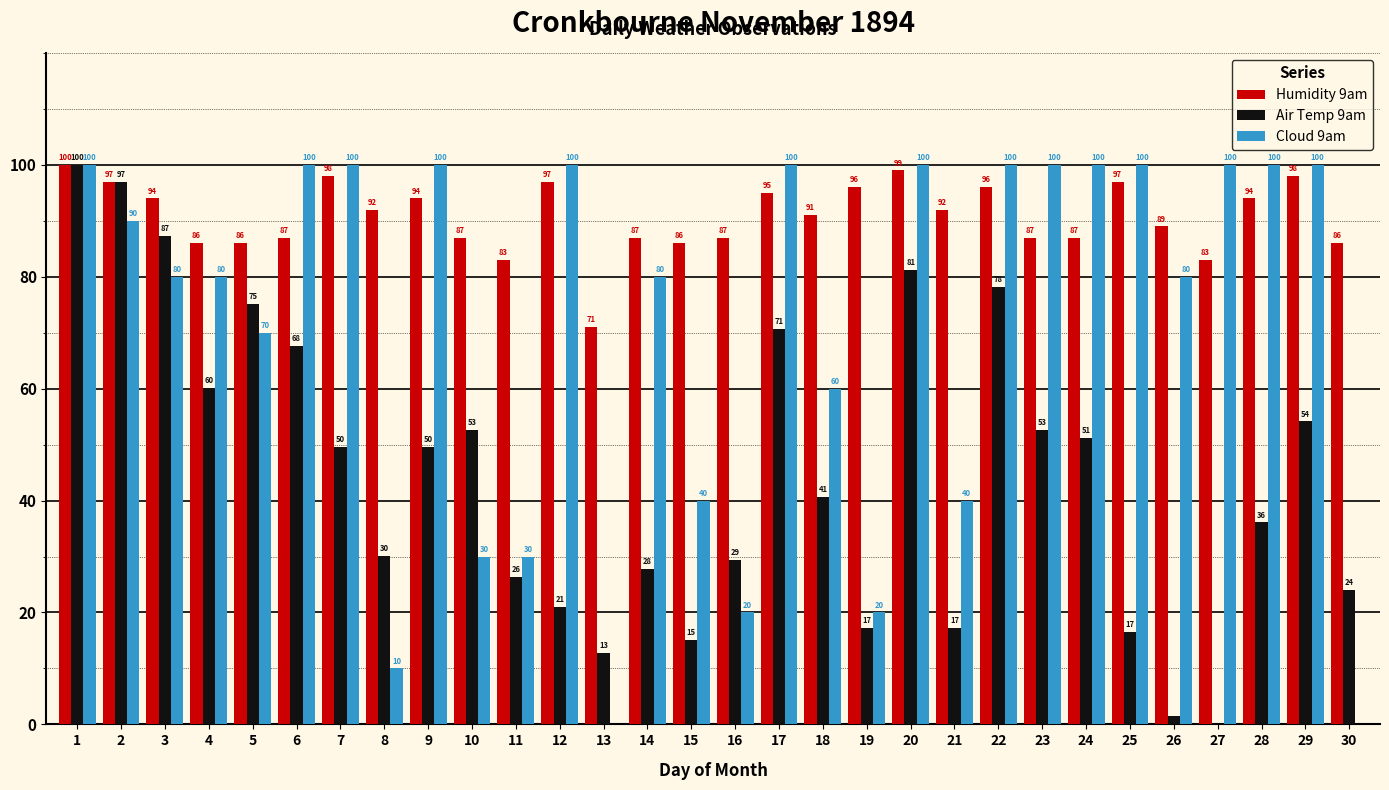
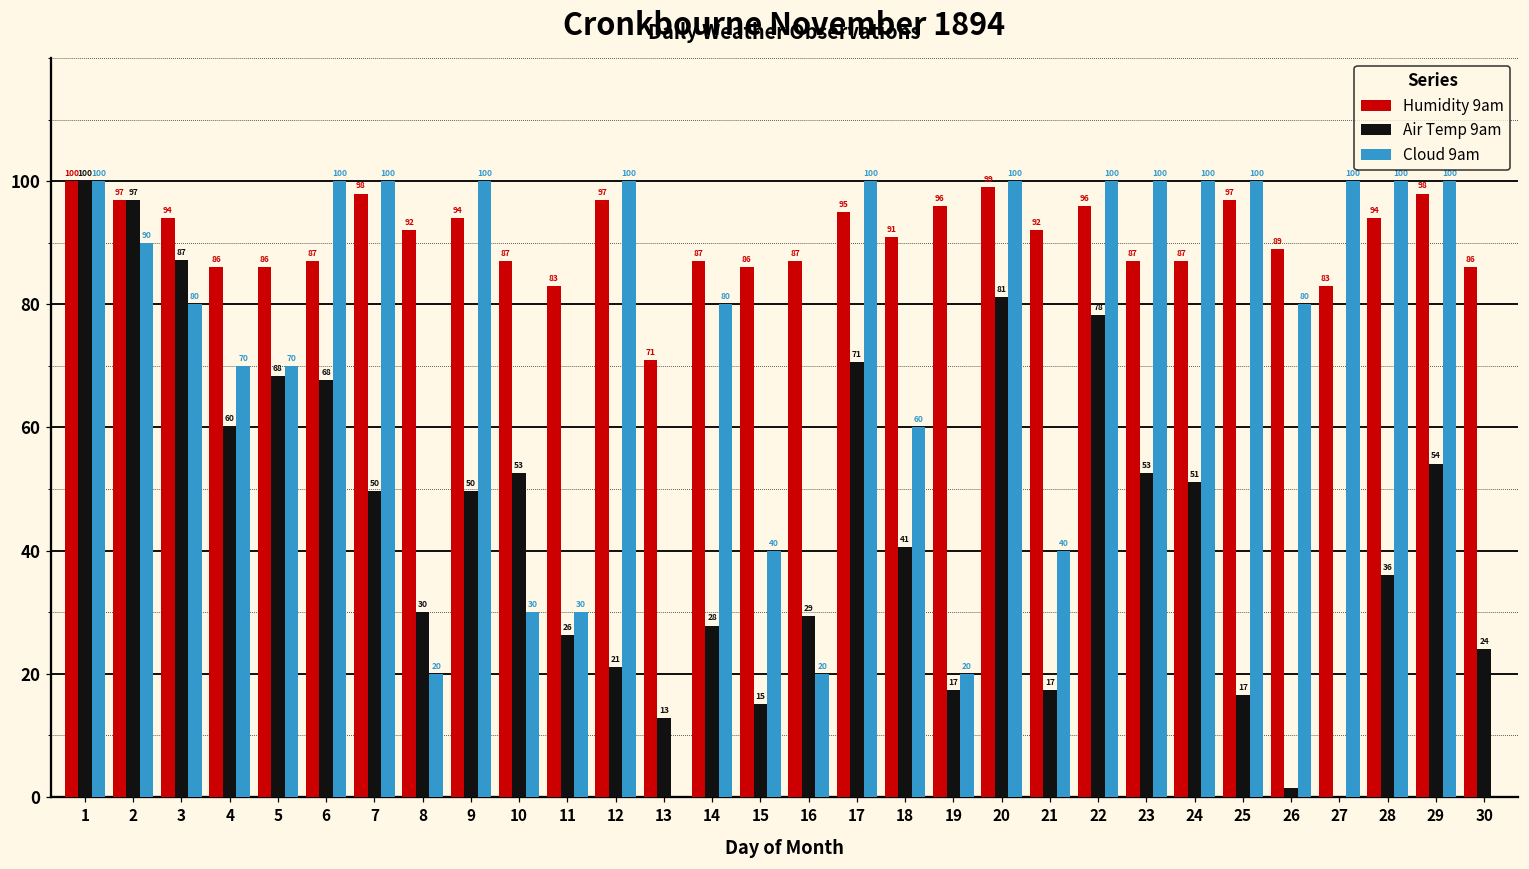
  {
    "Humidity 9am": {
      "1": 100,
      "2": 97,
      "3": 94,
      "4": 86,
      "5": 86,
      "6": 87,
      "7": 98,
      "8": 92,
      "9": 94,
      "10": 87,
      "11": 83,
      "12": 97,
      "13": 71,
      "14": 87,
      "15": 86,
      "16": 87,
      "17": 95,
      "18": 91,
      "19": 96,
      "20": 99,
      "21": 92,
      "22": 96,
      "23": 87,
      "24": 87,
      "25": 97,
      "26": 89,
      "27": 83,
      "28": 94,
      "29": 98,
      "30": 86
    },
    "Air Temp 9am": {
      "1": 100,
      "2": 97,
      "3": 87,
      "4": 60,
-     "5": 75,
+     "5": 68,
      "6": 68,
      "7": 50,
      "8": 30,
      "9": 50,
      "10": 53,
      "11": 26,
      "12": 21,
      "13": 13,
      "14": 28,
      "15": 15,
      "16": 29,
      "17": 71,
      "18": 41,
      "19": 17,
      "20": 81,
      "21": 17,
      "22": 78,
      "23": 53,
      "24": 51,
      "25": 17,
      "28": 36,
      "29": 54,
      "30": 24
    },
    "Cloud 9am": {
      "1": 100,
      "2": 90,
      "3": 80,
-     "4": 80,
+     "4": 70,
      "5": 70,
      "6": 100,
      "7": 100,
-     "8": 10,
+     "8": 20,
      "9": 100,
      "10": 30,
      "11": 30,
      "12": 100,
      "14": 80,
      "15": 40,
      "16": 20,
      "17": 100,
      "18": 60,
      "19": 20,
      "20": 100,
      "21": 40,
      "22": 100,
      "23": 100,
      "24": 100,
      "25": 100,
      "26": 80,
      "27": 100,
      "28": 100,
      "29": 100
    }
  }
